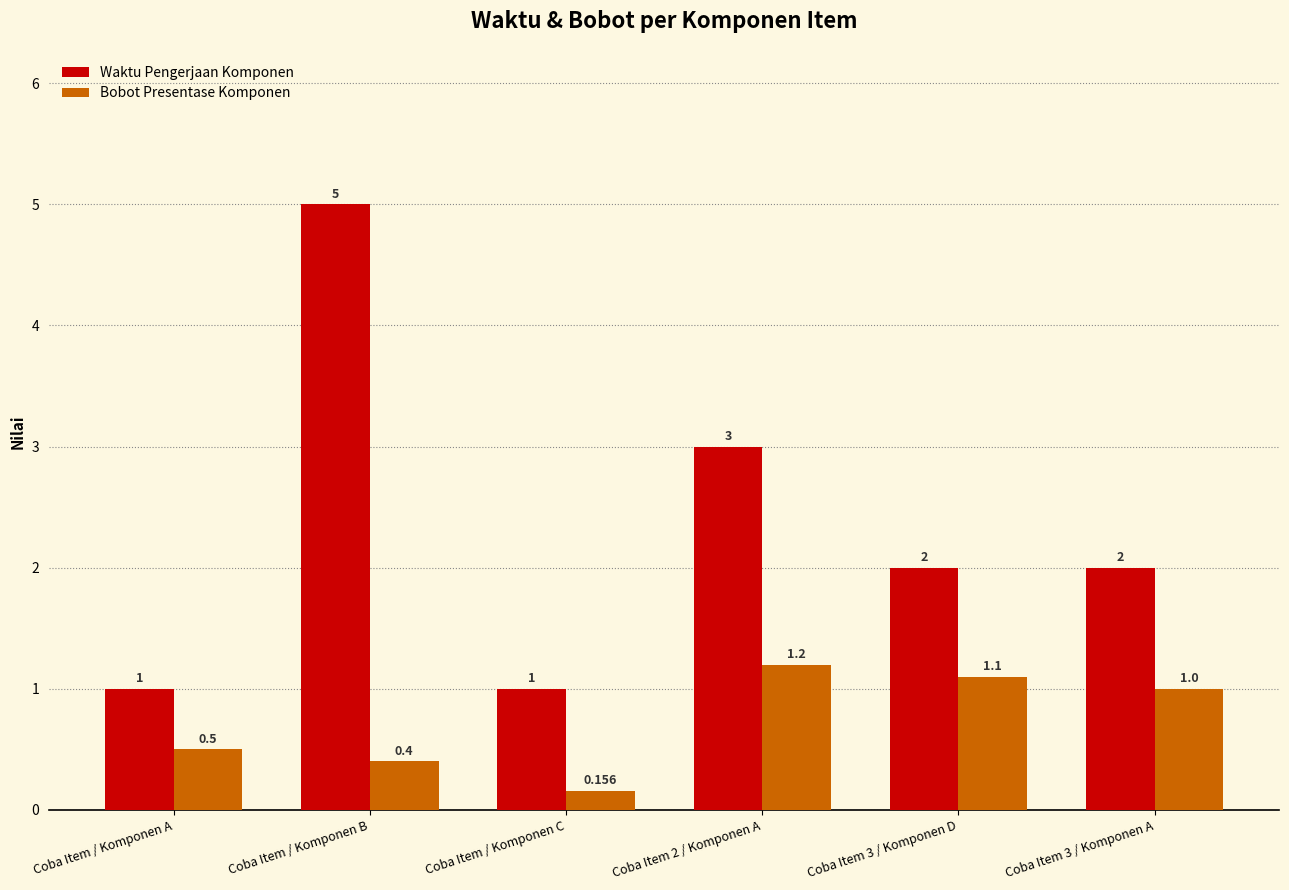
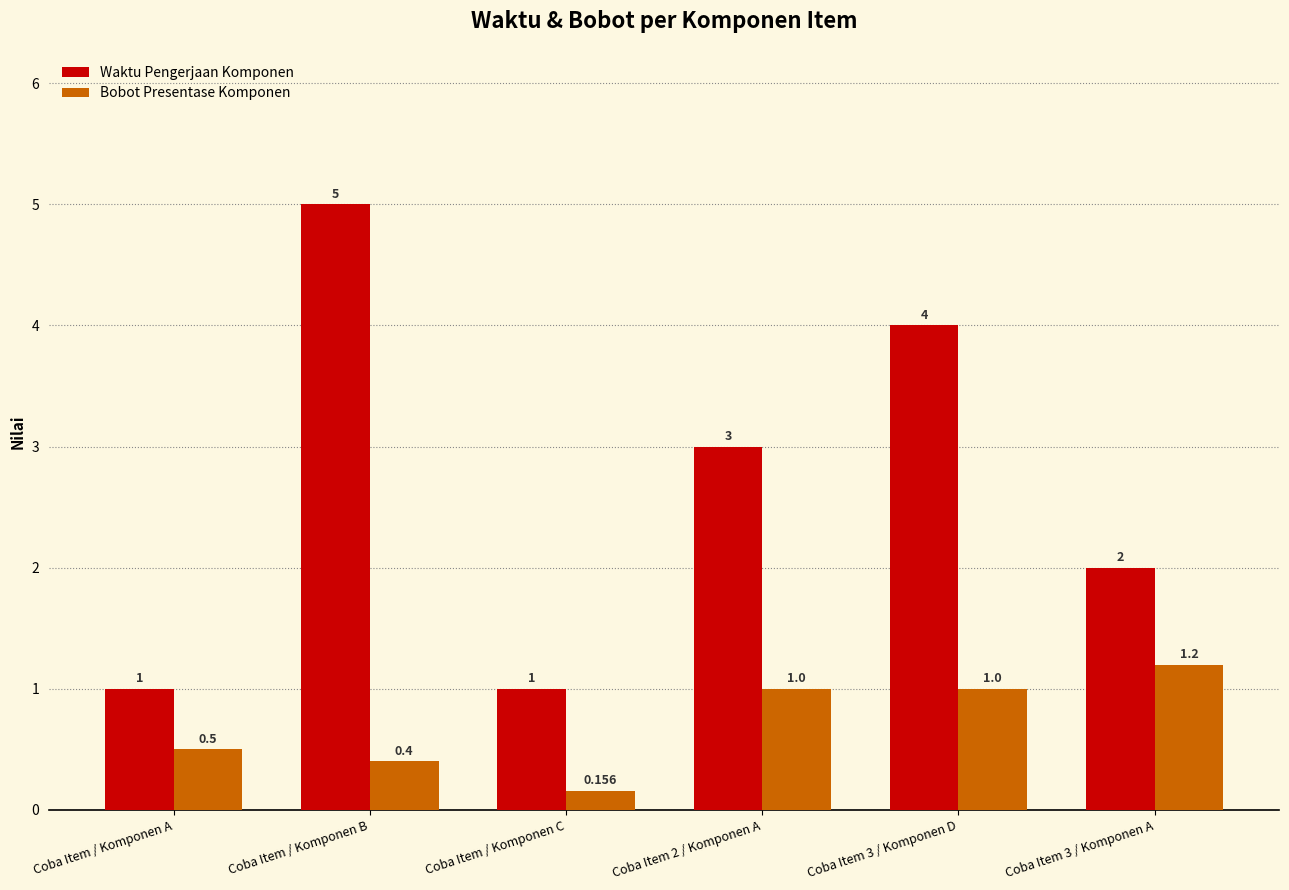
  {
    "Waktu Pengerjaan Komponen": {
      "Coba Item / Komponen A": 1,
      "Coba Item / Komponen B": 5,
      "Coba Item / Komponen C": 1,
      "Coba Item 2 / Komponen A": 3,
-     "Coba Item 3 / Komponen D": 2,
+     "Coba Item 3 / Komponen D": 4,
      "Coba Item 3 / Komponen A": 2
    },
    "Bobot Presentase Komponen": {
      "Coba Item / Komponen A": 0.5,
      "Coba Item / Komponen B": 0.4,
      "Coba Item / Komponen C": 0.156,
-     "Coba Item 2 / Komponen A": 1.2,
-     "Coba Item 3 / Komponen D": 1.1,
-     "Coba Item 3 / Komponen A": 1.0
+     "Coba Item 2 / Komponen A": 1.0,
+     "Coba Item 3 / Komponen D": 1.0,
+     "Coba Item 3 / Komponen A": 1.2
    }
  }
